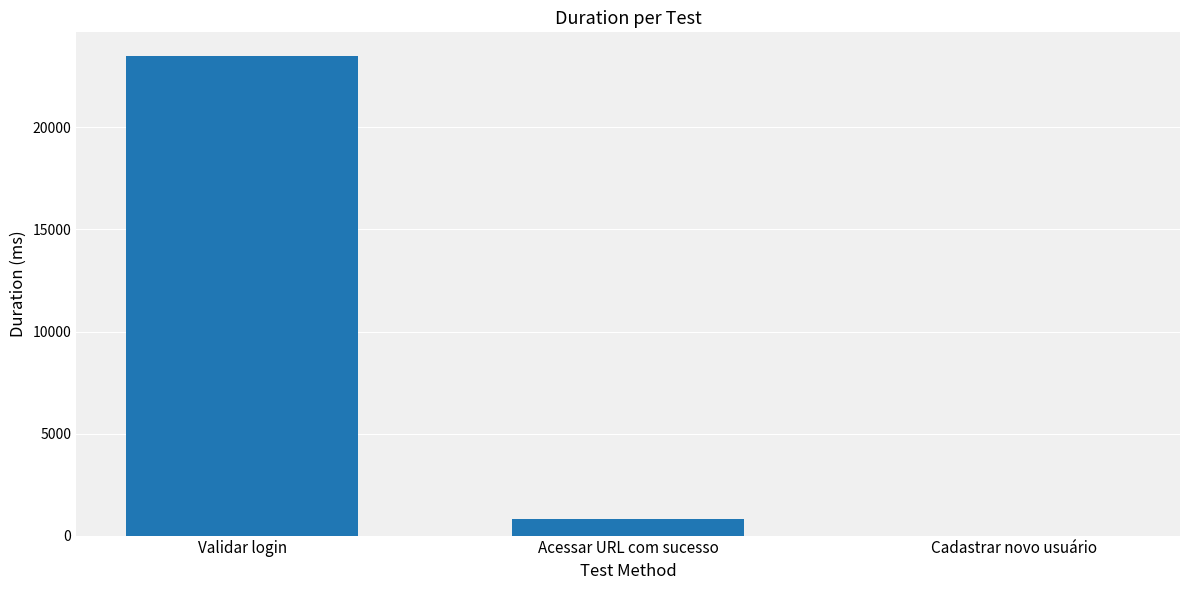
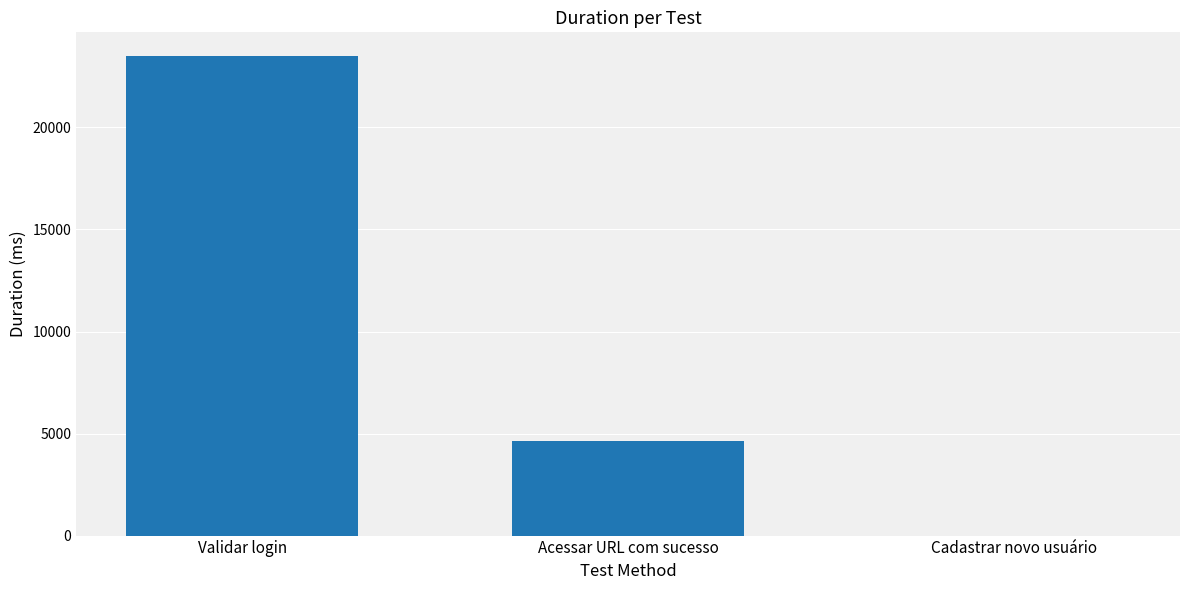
  {
    "Validar login": 23500,
-   "Acessar URL com sucesso": 800,
+   "Acessar URL com sucesso": 4700,
    "Cadastrar novo usuário": 0
  }
